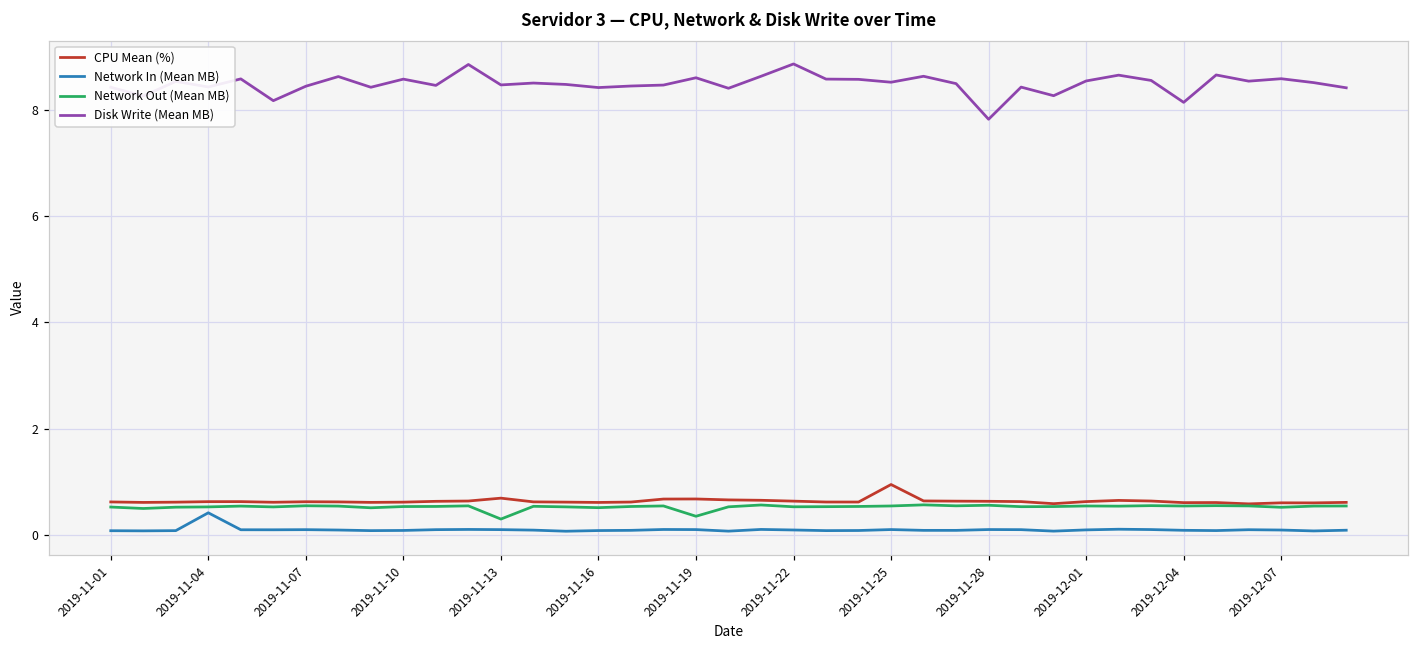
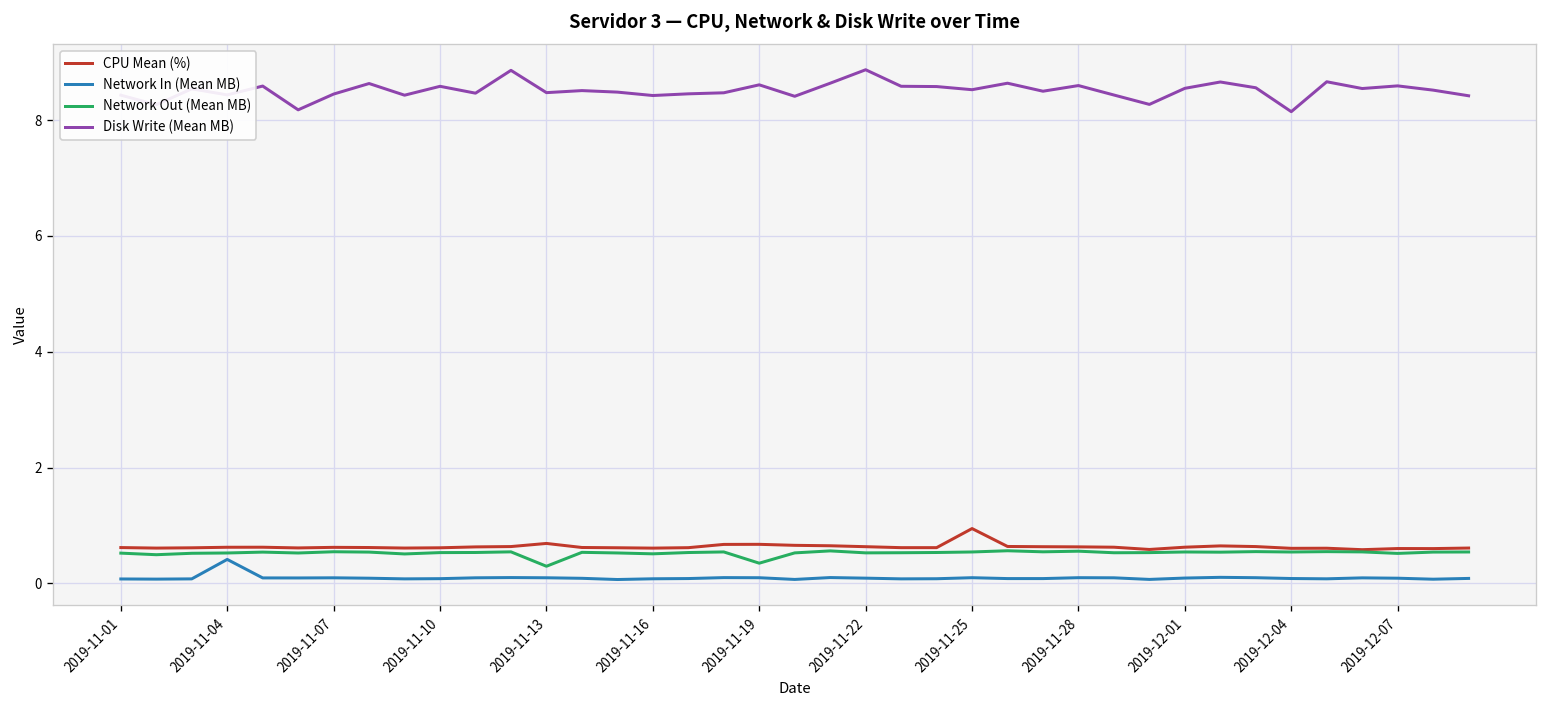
  {
    "CPU Mean (%)": {
      "2019-11-01": 0.6,
      "2019-11-04": 0.6,
      "2019-11-07": 0.6,
      "2019-11-10": 0.6,
      "2019-11-13": 0.7,
      "2019-11-16": 0.6,
      "2019-11-19": 0.7,
      "2019-11-22": 0.6,
      "2019-11-25": 0.9,
      "2019-11-28": 0.6,
      "2019-12-01": 0.6,
      "2019-12-04": 0.6,
      "2019-12-07": 0.6
    },
    "Network In (Mean MB)": {
      "2019-11-01": 0.1,
      "2019-11-04": 0.4,
      "2019-11-07": 0.1,
      "2019-11-10": 0.1,
      "2019-11-13": 0.1,
      "2019-11-16": 0.1,
      "2019-11-19": 0.1,
      "2019-11-22": 0.1,
      "2019-11-25": 0.1,
      "2019-11-28": 0.1,
      "2019-12-01": 0.1,
      "2019-12-04": 0.1,
      "2019-12-07": 0.1
    },
    "Network Out (Mean MB)": {
      "2019-11-01": 0.5,
      "2019-11-04": 0.5,
      "2019-11-07": 0.5,
      "2019-11-10": 0.5,
      "2019-11-13": 0.3,
      "2019-11-16": 0.5,
      "2019-11-19": 0.3,
      "2019-11-22": 0.5,
      "2019-11-25": 0.5,
      "2019-11-28": 0.6,
      "2019-12-01": 0.5,
      "2019-12-04": 0.5,
      "2019-12-07": 0.5
    },
    "Disk Write (Mean MB)": {
      "2019-11-07": 8.4,
      "2019-11-10": 8.6,
      "2019-11-13": 8.5,
      "2019-11-16": 8.4,
      "2019-11-19": 8.6,
      "2019-11-22": 8.9,
      "2019-11-25": 8.5,
-     "2019-11-28": 7.8,
+     "2019-11-28": 8.6,
      "2019-12-01": 8.5,
      "2019-12-04": 8.1,
      "2019-12-07": 8.6
    }
  }
